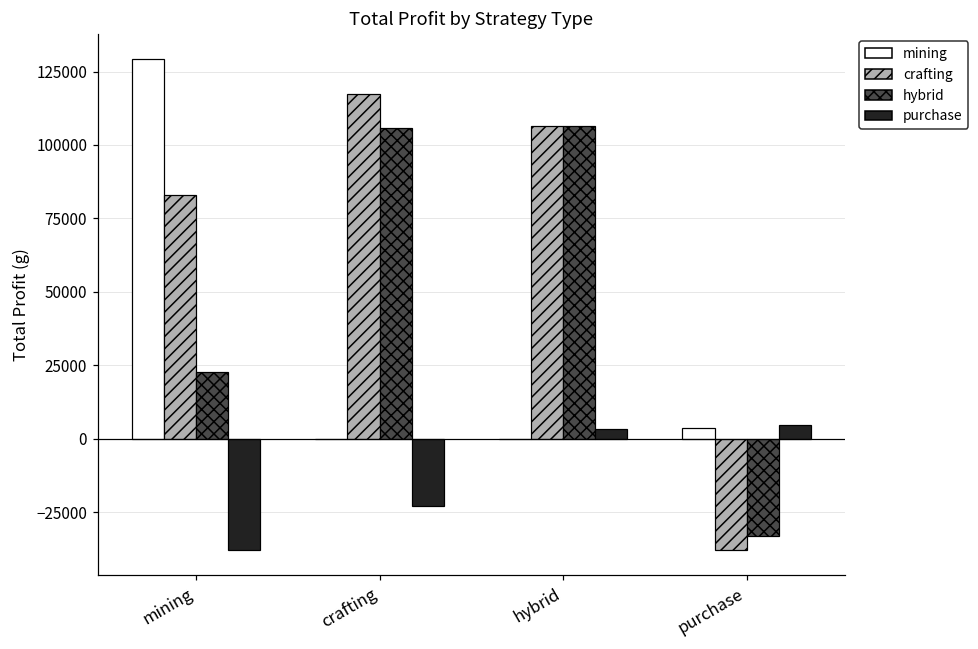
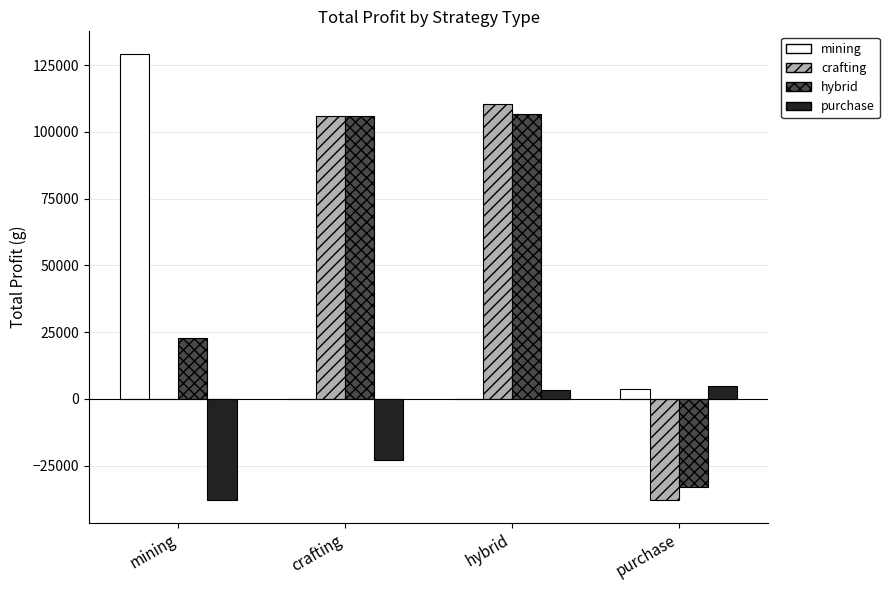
  {
    "mining": {
      "mining": 129000,
      "crafting": 0,
      "hybrid": 0,
      "purchase": 4000
    },
    "crafting": {
-     "mining": 83000,
-     "crafting": 117000,
-     "hybrid": 107000,
+     "mining": 0,
+     "crafting": 106000,
+     "hybrid": 110000,
      "purchase": -38000
    },
    "hybrid": {
      "mining": 23000,
      "crafting": 106000,
      "hybrid": 107000,
      "purchase": -33000
    },
    "purchase": {
      "mining": -38000,
      "crafting": -23000,
      "hybrid": 3000,
      "purchase": 5000
    }
  }
